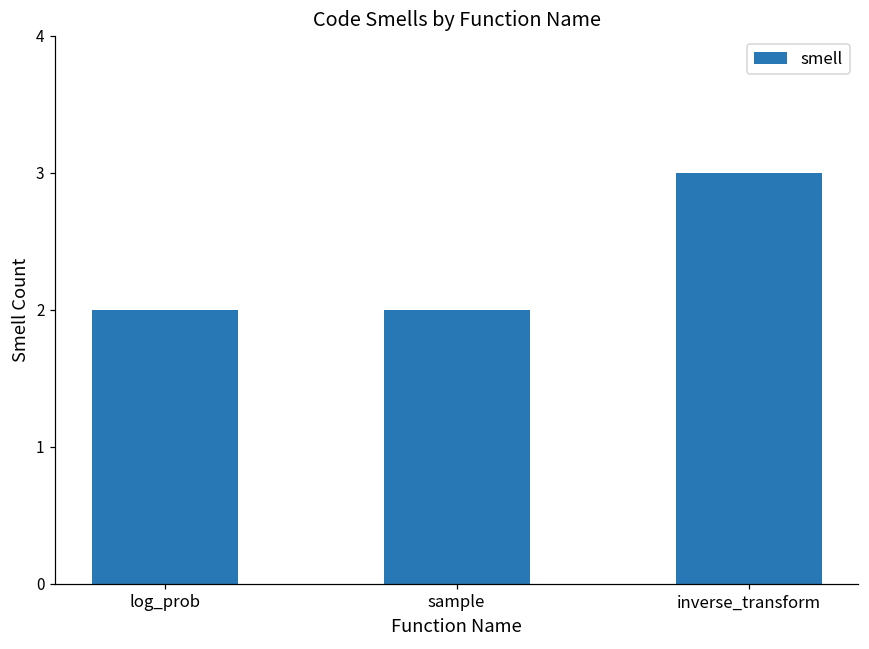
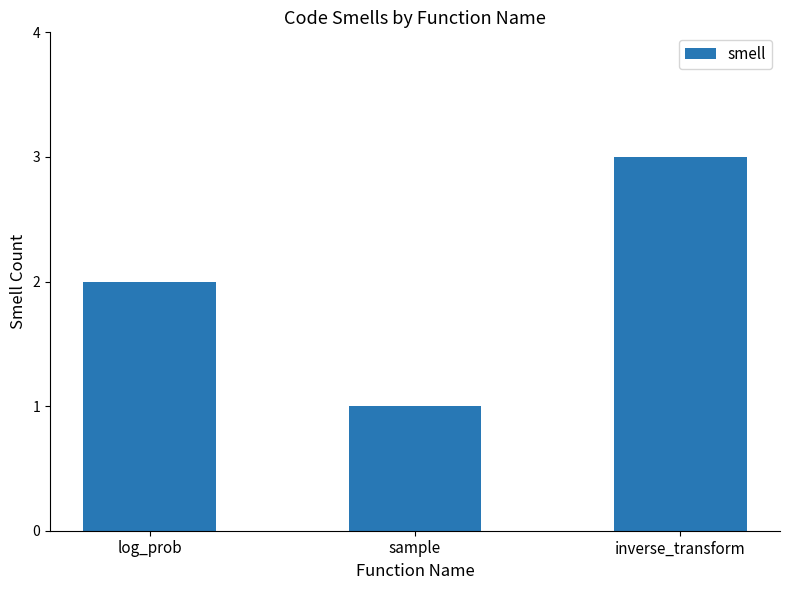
  {
    "log_prob": 2,
-   "sample": 2,
+   "sample": 1,
    "inverse_transform": 3
  }
